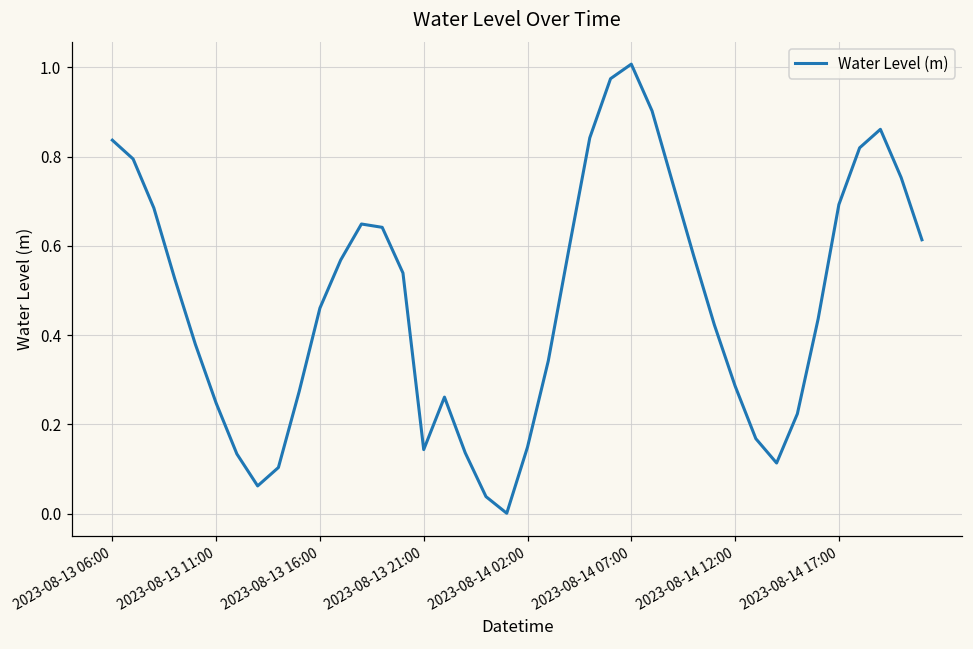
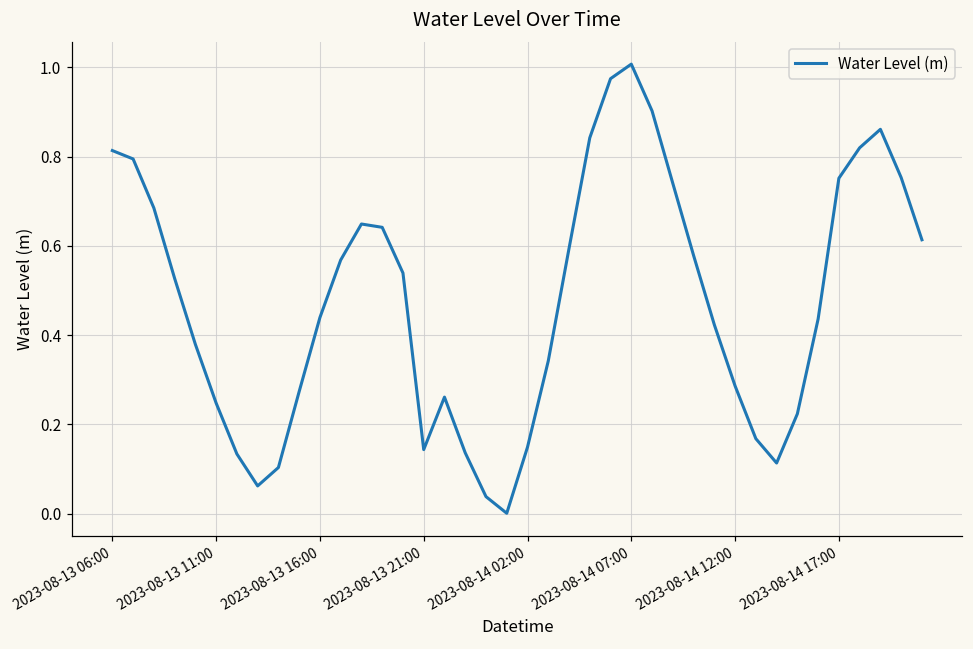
  {
-   "2023-08-13 06:00": 0.84,
+   "2023-08-13 06:00": 0.81,
    "2023-08-13 11:00": 0.25,
-   "2023-08-13 16:00": 0.46,
+   "2023-08-13 16:00": 0.44,
    "2023-08-13 21:00": 0.14,
    "2023-08-14 02:00": 0.15,
    "2023-08-14 07:00": 1.01,
    "2023-08-14 12:00": 0.29,
-   "2023-08-14 17:00": 0.69
+   "2023-08-14 17:00": 0.75
  }
